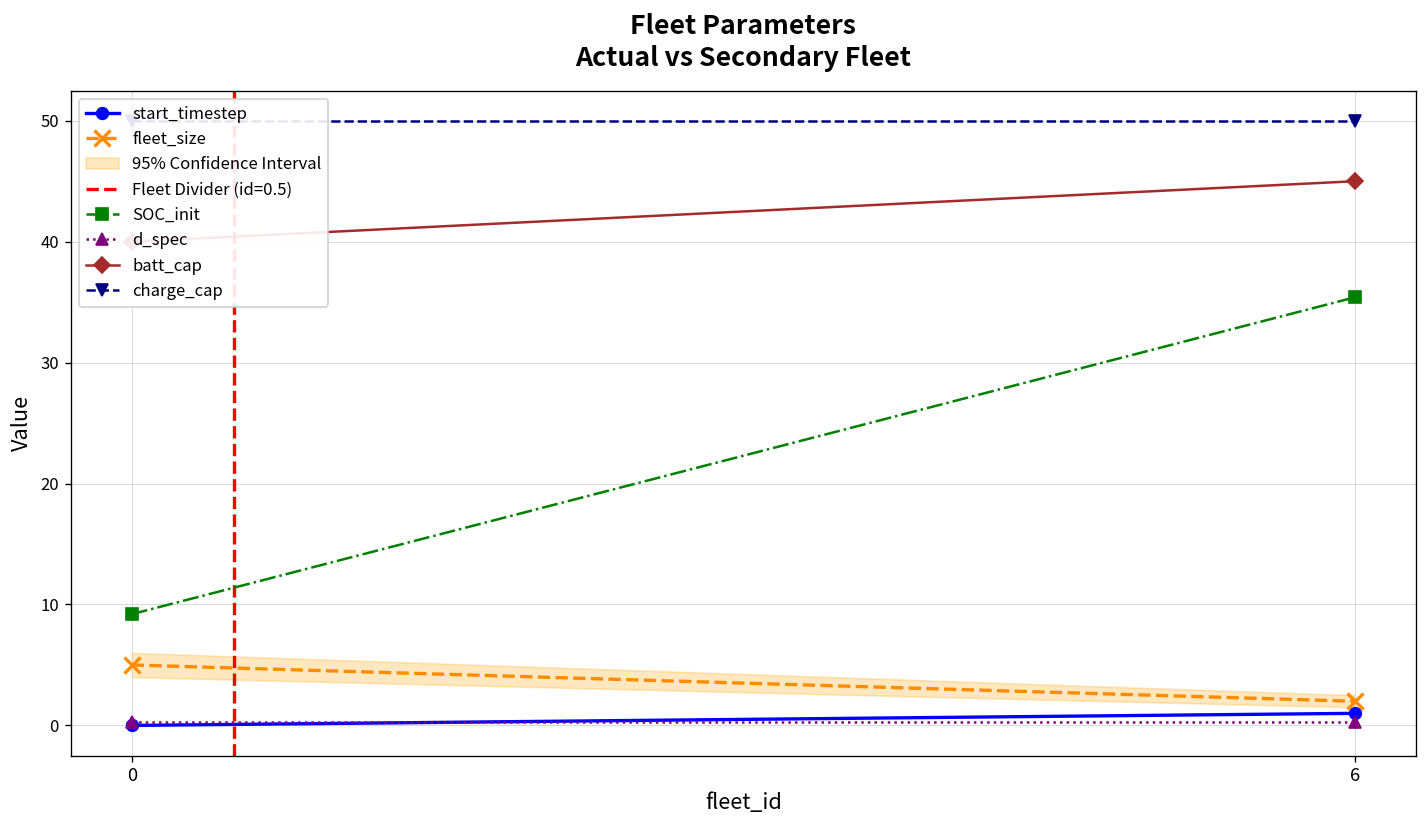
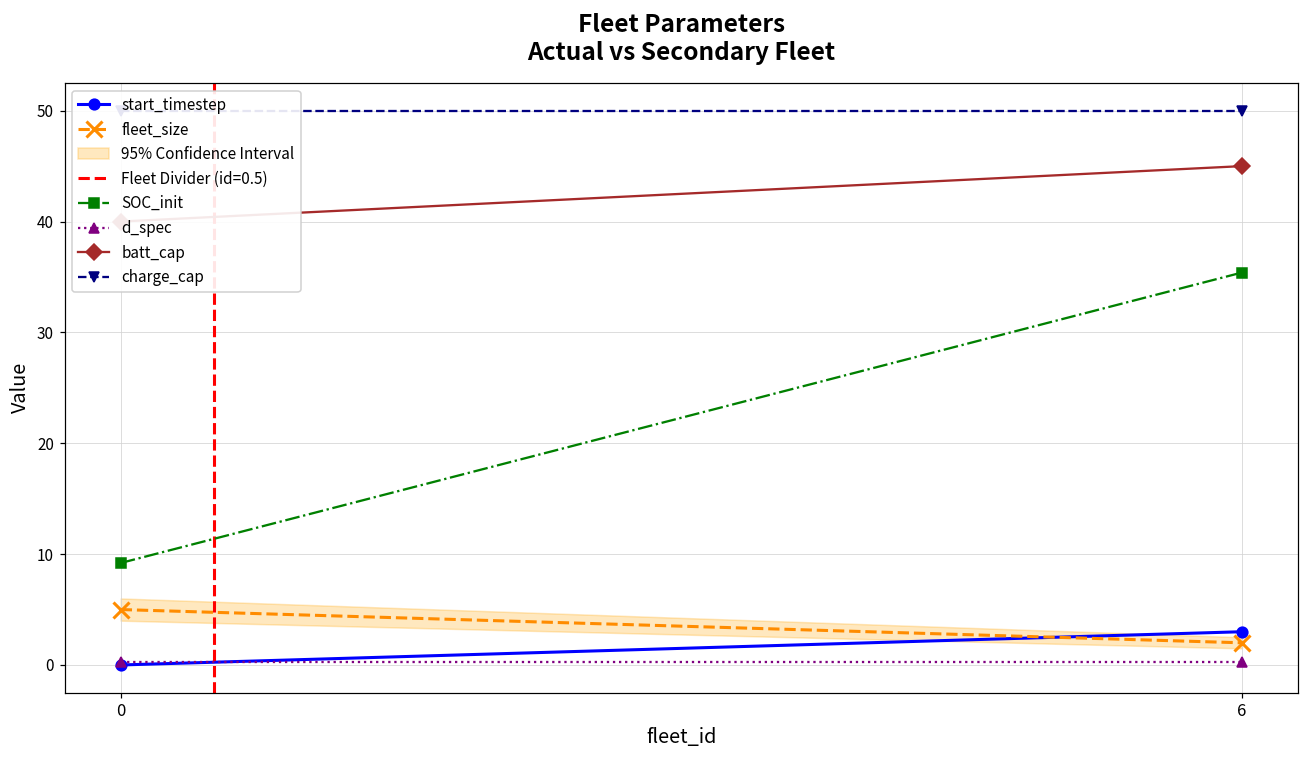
  {
    "start_timestep": {
      "0": 0,
-     "6": 1
+     "6": 3
    },
    "SOC_init": {
      "0": 9,
      "6": 35.4
    },
    "d_spec": {
      "0": 0.3,
      "6": 0.3
    },
    "batt_cap": {
      "6": 45
    },
    "charge_cap": {
      "6": 50
    }
  }
